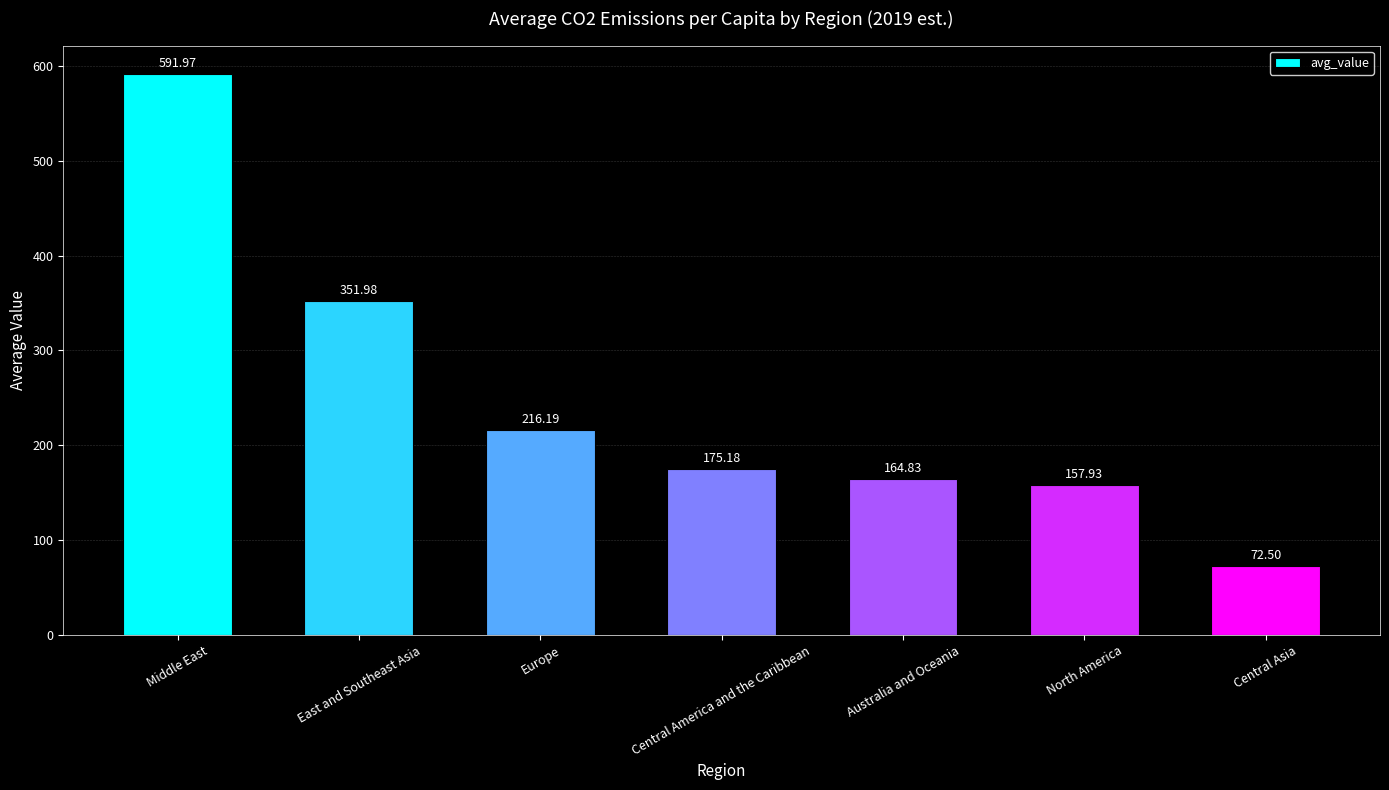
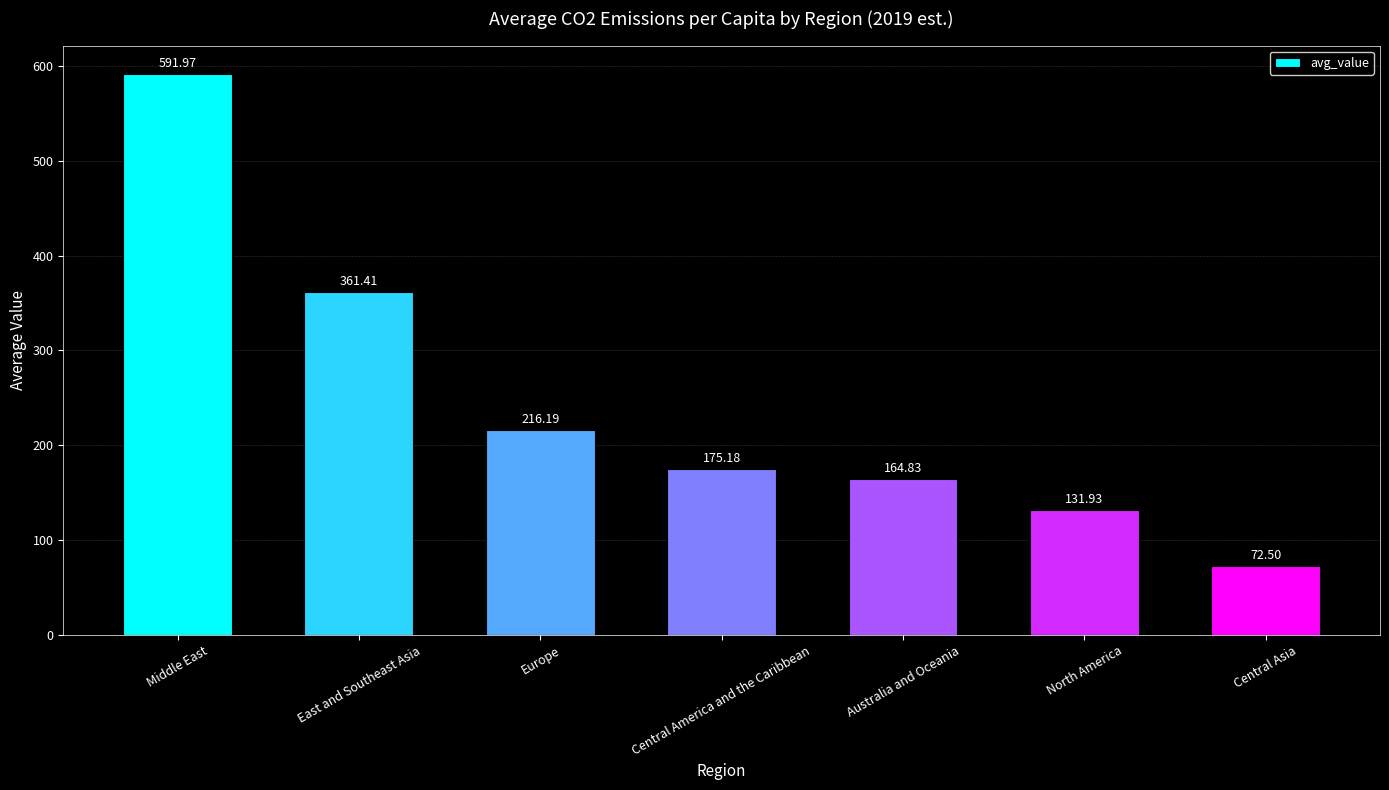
  {
    "Middle East": 591.97,
-   "East and Southeast Asia": 351.98,
+   "East and Southeast Asia": 361.41,
    "Europe": 216.19,
    "Central America and the Caribbean": 175.18,
    "Australia and Oceania": 164.83,
-   "North America": 157.93,
+   "North America": 131.93,
    "Central Asia": 72.50
  }
